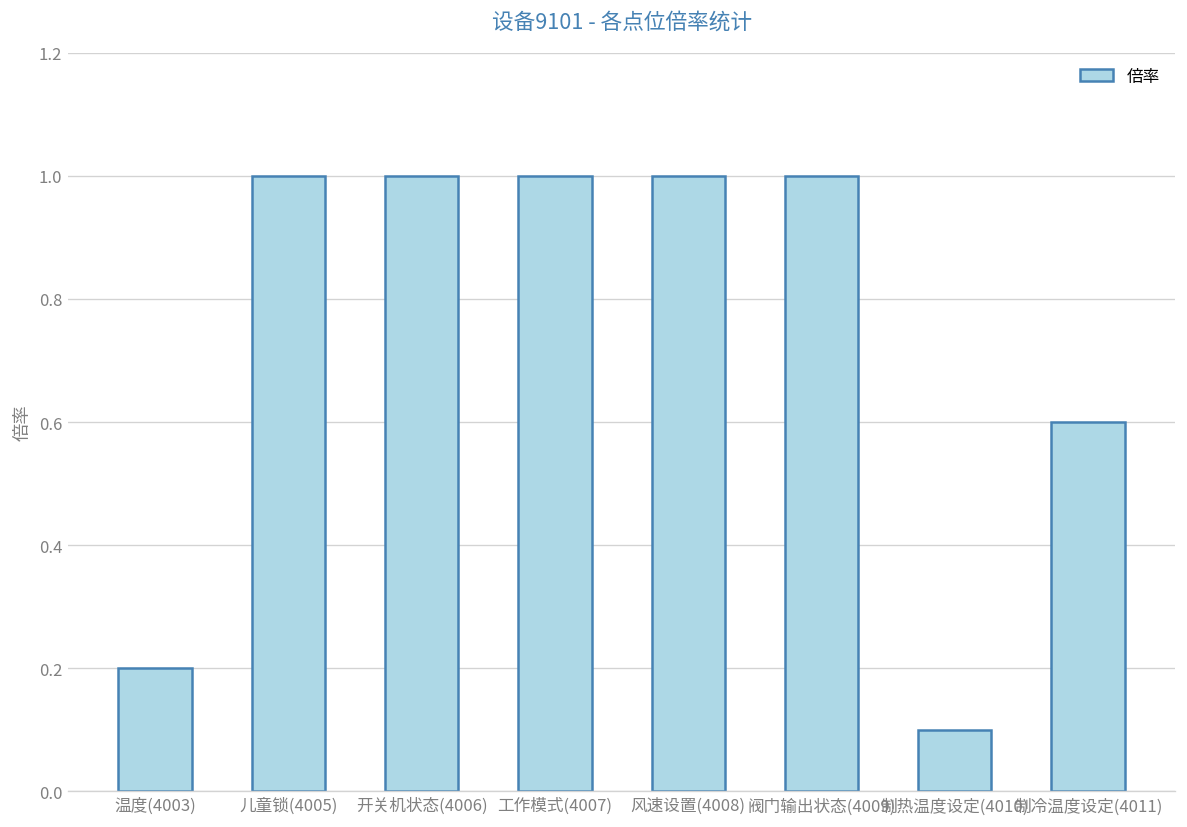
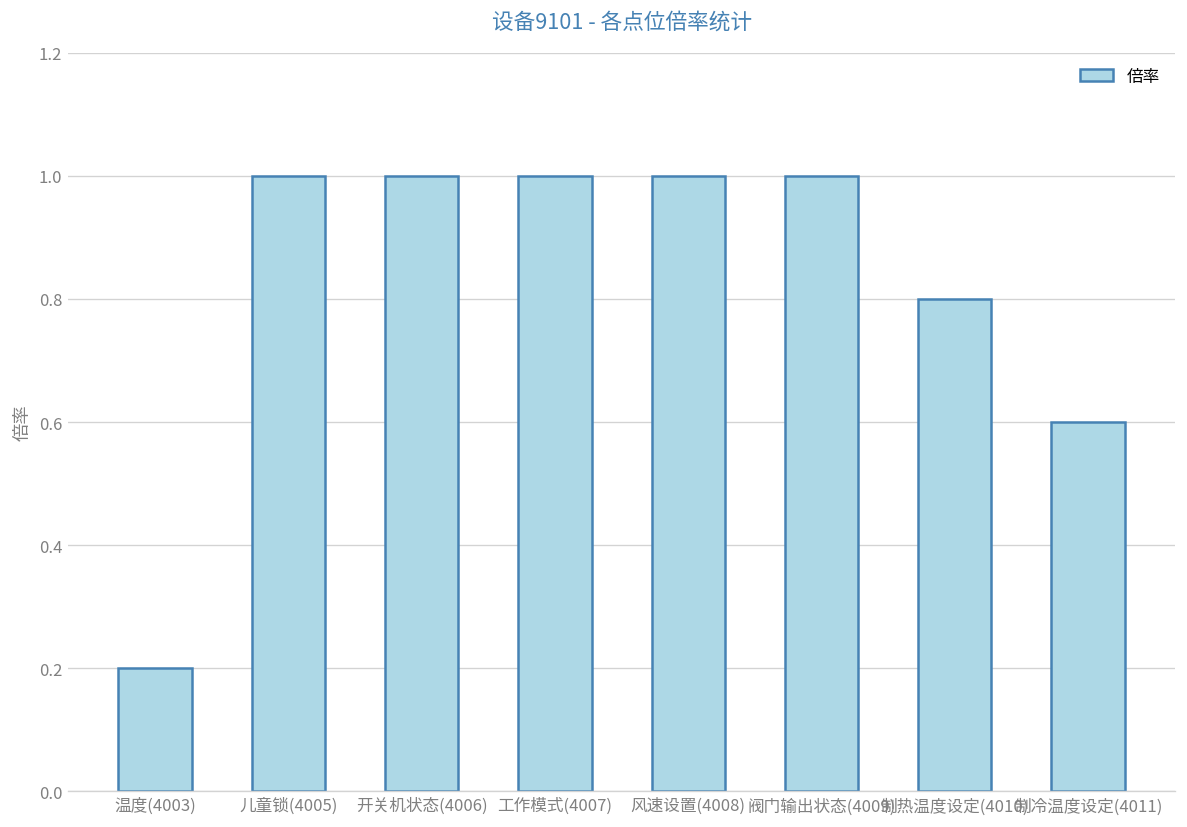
  {
    "温度(4003)": 0.2,
    "儿童锁(4005)": 1.0,
    "开关机状态(4006)": 1.0,
    "工作模式(4007)": 1.0,
    "风速设置(4008)": 1.0,
    "阀门输出状态(4009)": 1.0,
-   "制热温度设定(4010)": 0.1,
+   "制热温度设定(4010)": 0.8,
    "制冷温度设定(4011)": 0.6
  }
